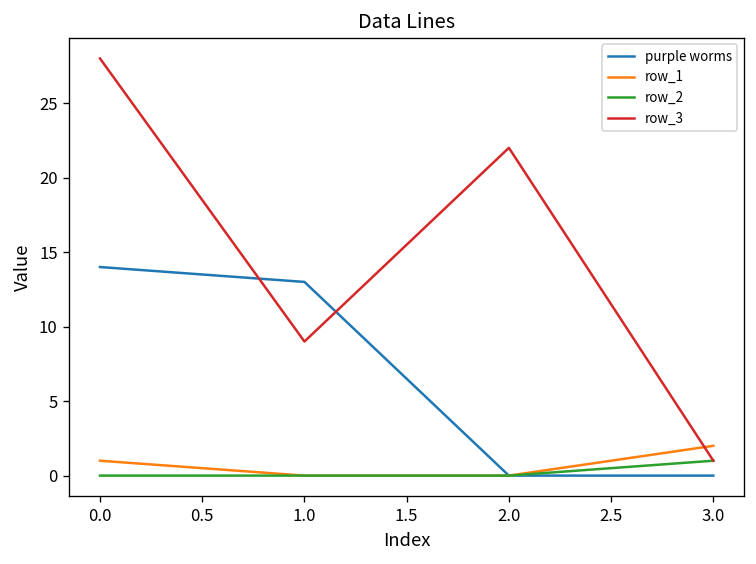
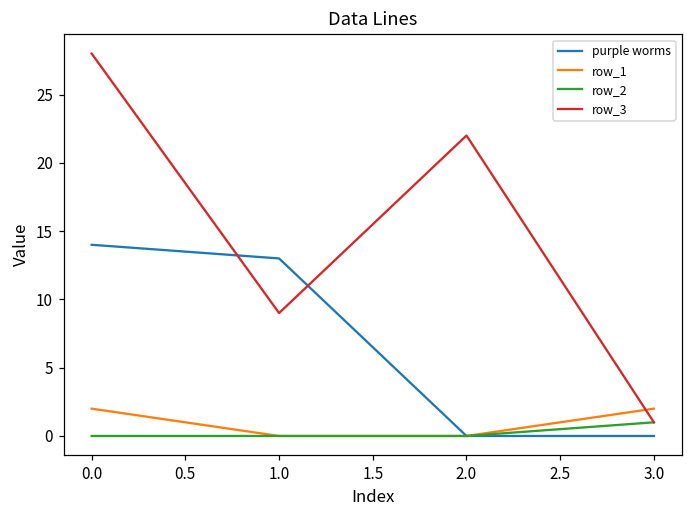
  {
    "purple worms": {
      "0.0": 14,
      "1.0": 13,
      "3.0": 0
    },
    "row_1": {
-     "0.0": 1,
+     "0.0": 2,
      "3.0": 2
    },
    "row_2": {
      "0.0": 0
    },
    "row_3": {
      "0.0": 28,
      "1.0": 9,
      "2.0": 22
    }
  }
